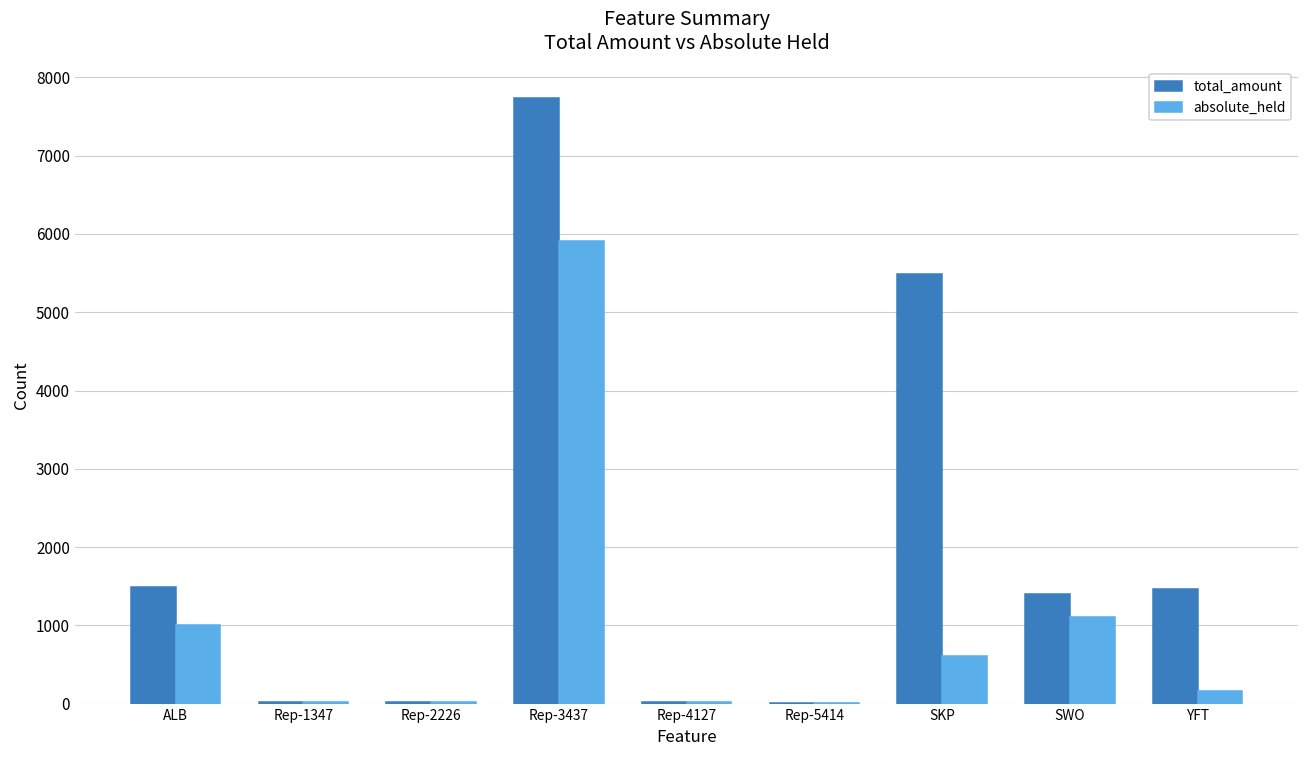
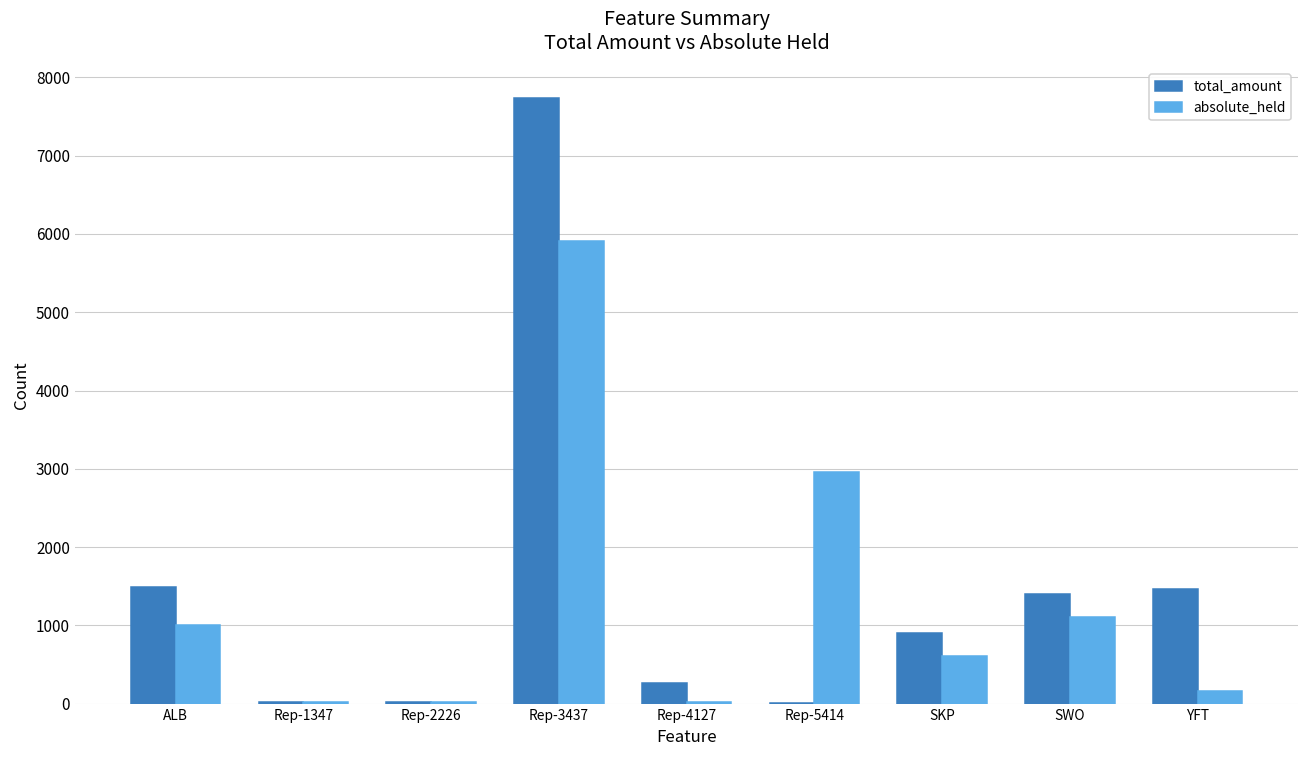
  {
    "total_amount": {
      "ALB": 1500,
      "Rep-3437": 7700,
-     "Rep-4127": 0,
-     "SKP": 5500,
+     "Rep-4127": 300,
+     "SKP": 900,
      "SWO": 1400,
      "YFT": 1500
    },
    "absolute_held": {
      "ALB": 1000,
      "Rep-3437": 5900,
-     "Rep-5414": 0,
+     "Rep-5414": 3000,
      "SKP": 600,
      "SWO": 1100,
      "YFT": 200
    }
  }
